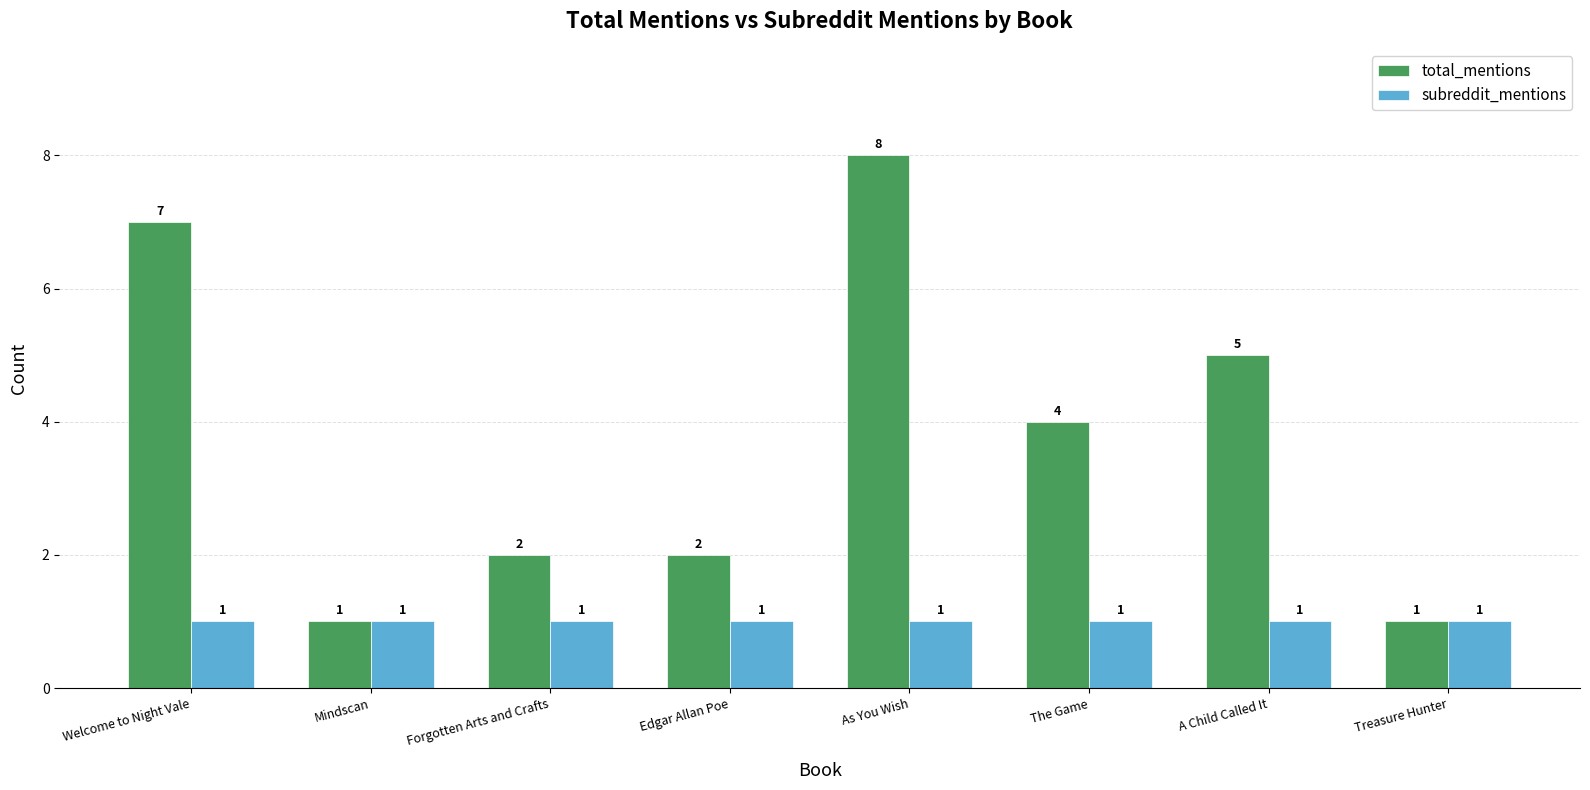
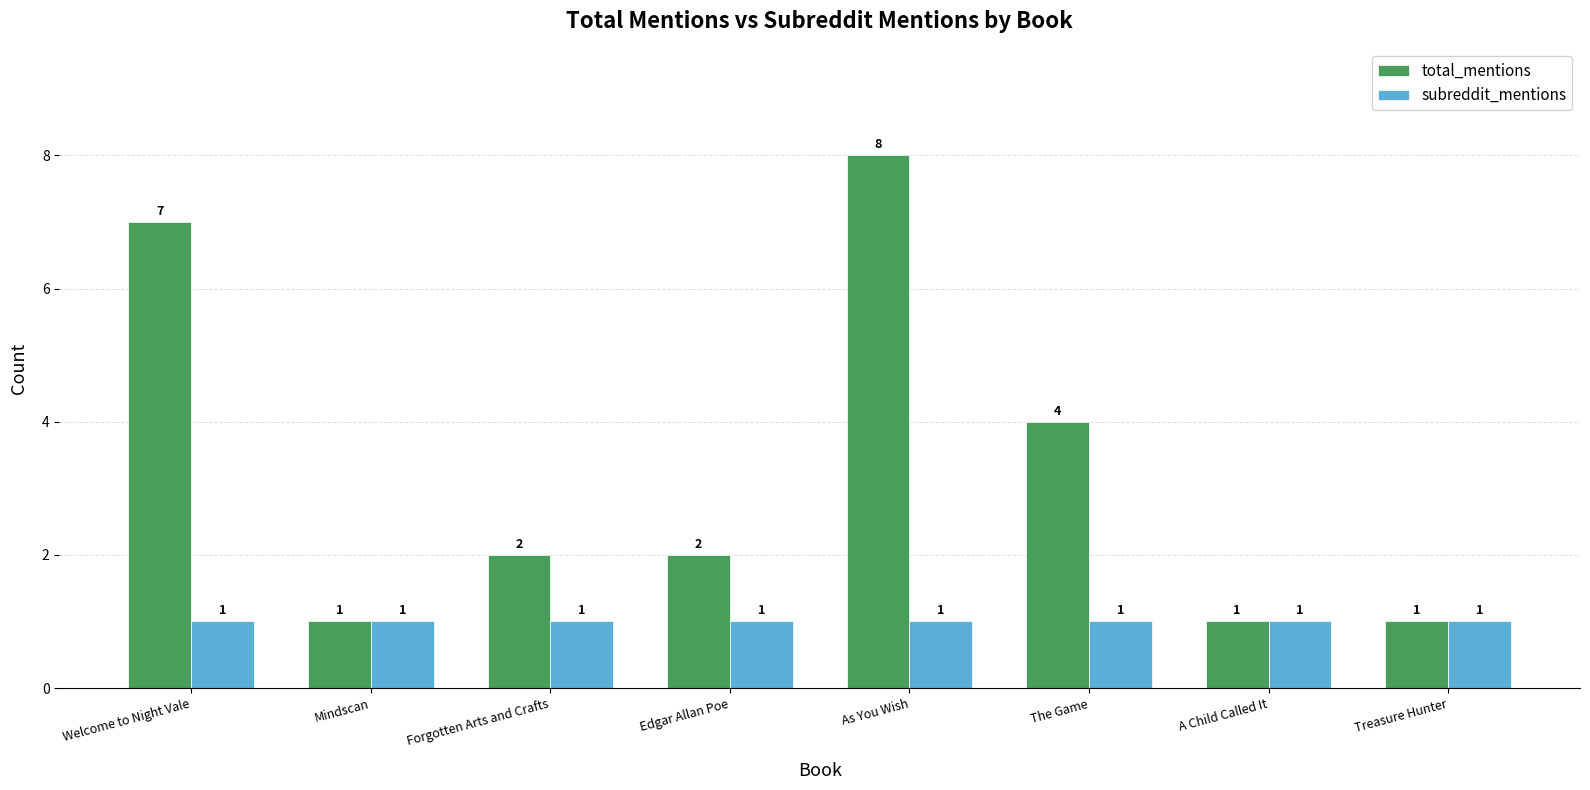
  {
    "total_mentions": {
      "Welcome to Night Vale": 7,
      "Mindscan": 1,
      "Forgotten Arts and Crafts": 2,
      "Edgar Allan Poe": 2,
      "As You Wish": 8,
      "The Game": 4,
-     "A Child Called It": 5,
+     "A Child Called It": 1,
      "Treasure Hunter": 1
    },
    "subreddit_mentions": {
      "Welcome to Night Vale": 1,
      "Mindscan": 1,
      "Forgotten Arts and Crafts": 1,
      "Edgar Allan Poe": 1,
      "As You Wish": 1,
      "The Game": 1,
      "A Child Called It": 1,
      "Treasure Hunter": 1
    }
  }
